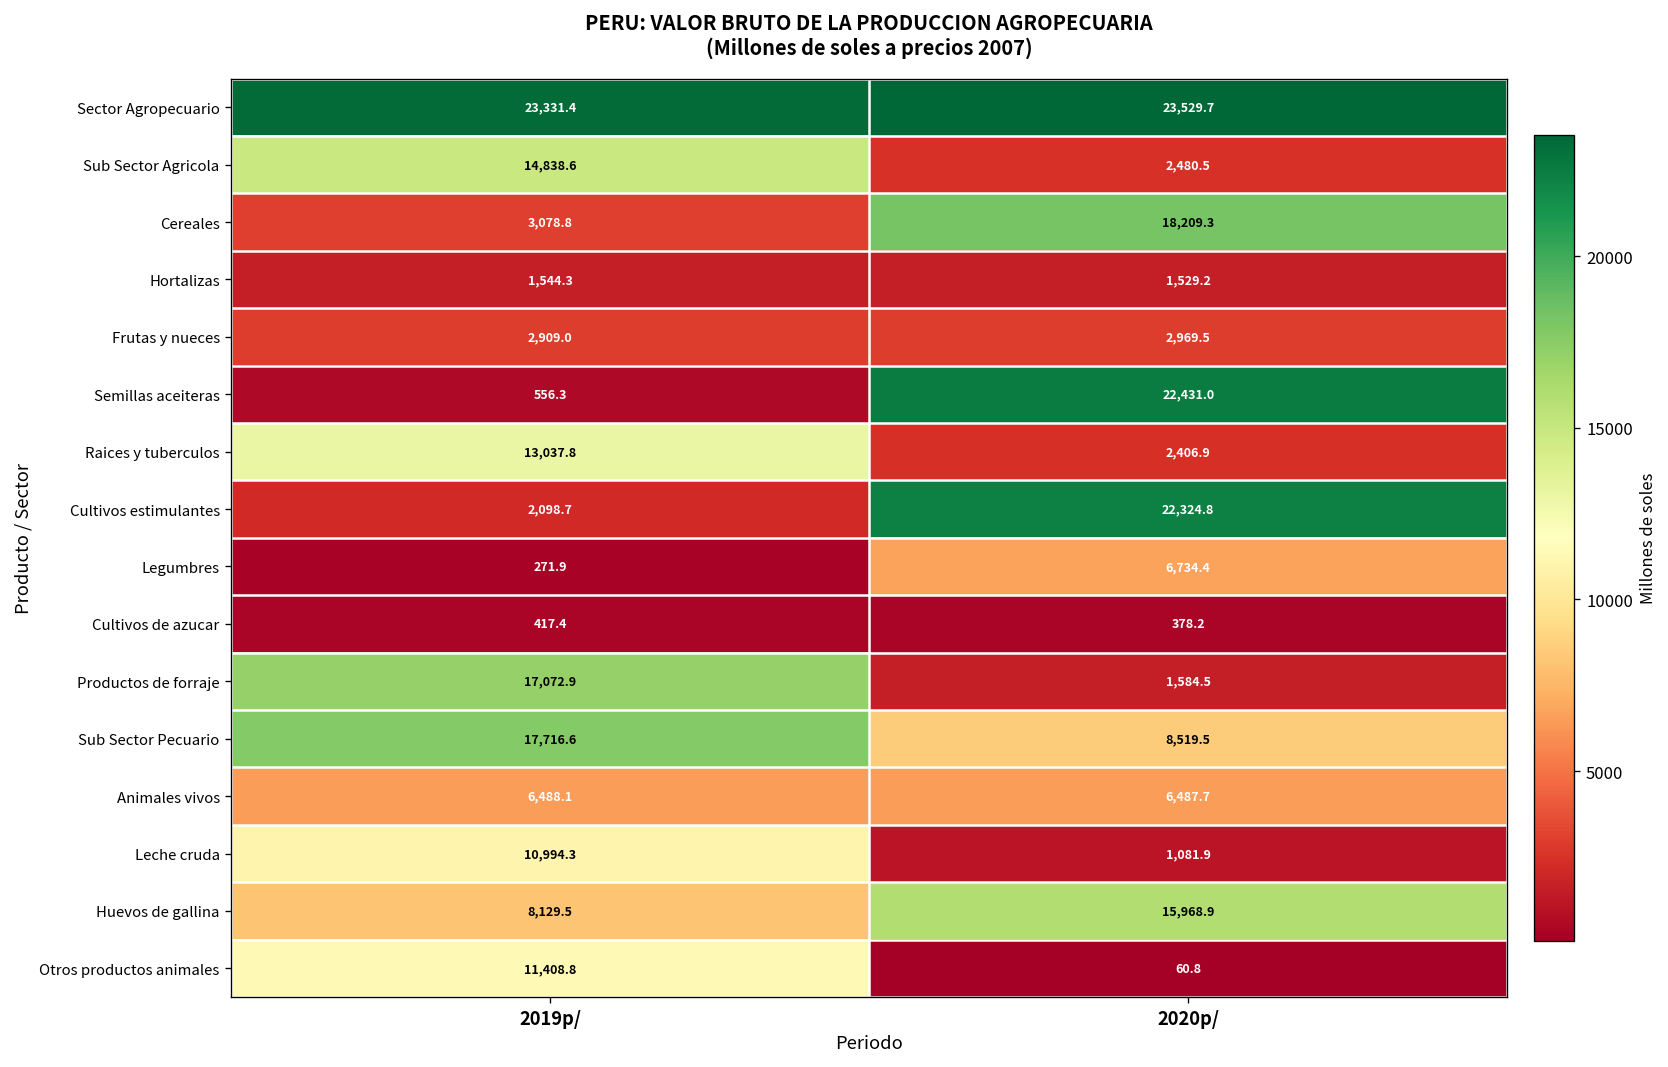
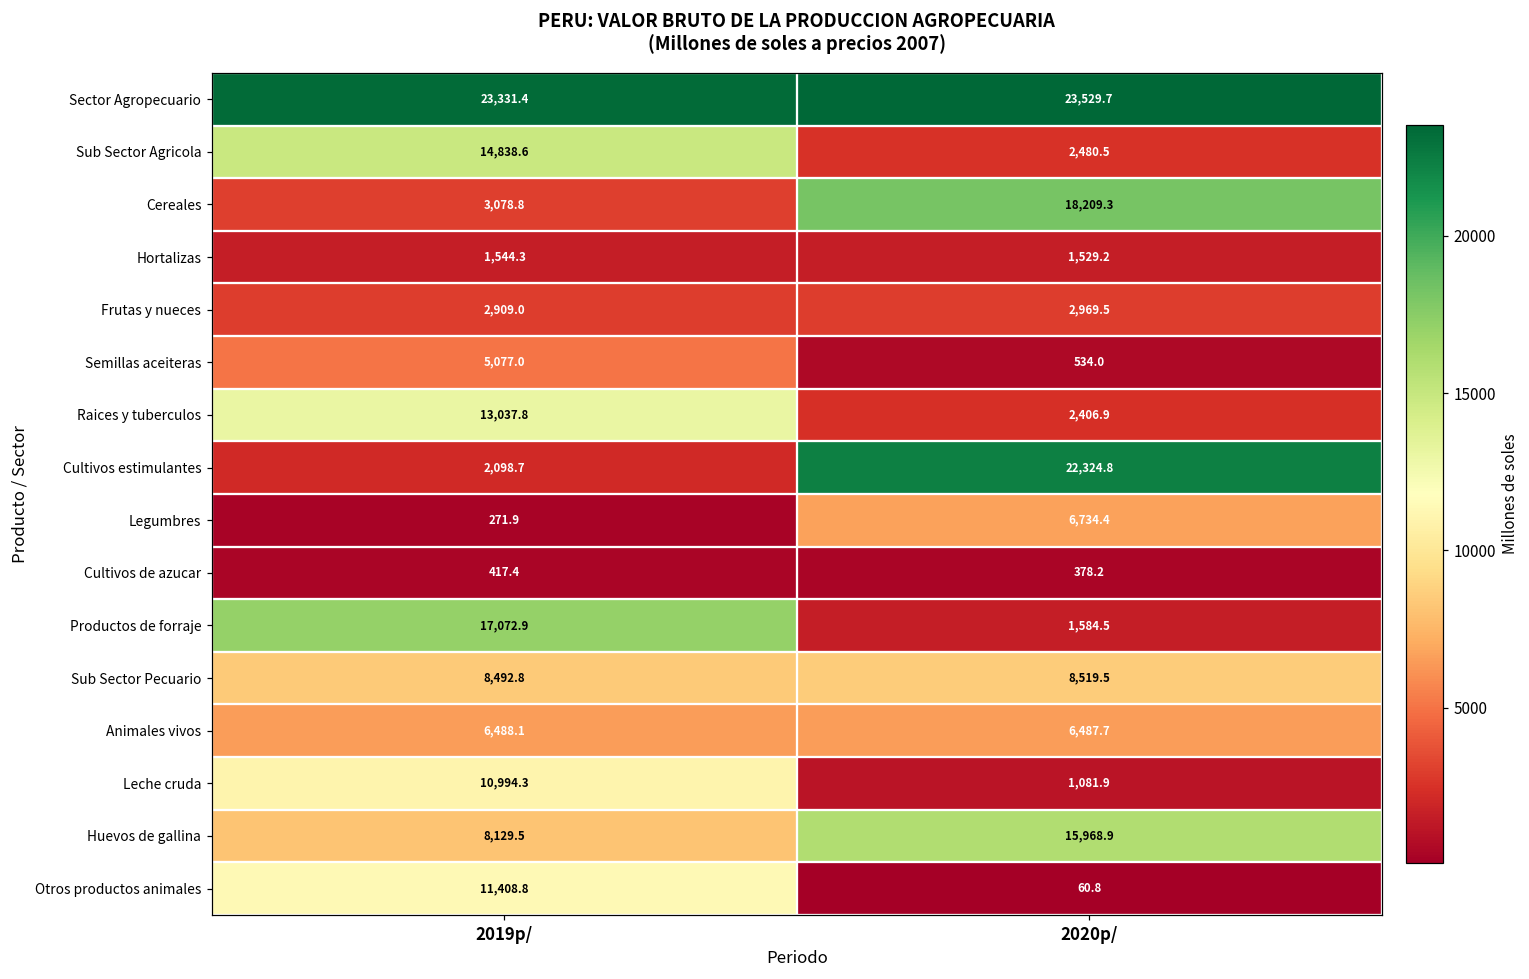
  {
    "Sector Agropecuario": {
      "2019p/": "23,331.4",
      "2020p/": "23,529.7"
    },
    "Sub Sector Agricola": {
      "2019p/": "14,838.6",
      "2020p/": "2,480.5"
    },
    "Cereales": {
      "2019p/": "3,078.8",
      "2020p/": "18,209.3"
    },
    "Hortalizas": {
      "2019p/": "1,544.3",
      "2020p/": "1,529.2"
    },
    "Frutas y nueces": {
      "2019p/": "2,909.0",
      "2020p/": "2,969.5"
    },
    "Semillas aceiteras": {
-     "2019p/": "556.3",
-     "2020p/": "22,431.0"
+     "2019p/": "5,077.0",
+     "2020p/": "534.0"
    },
    "Raices y tuberculos": {
      "2019p/": "13,037.8",
      "2020p/": "2,406.9"
    },
    "Cultivos estimulantes": {
      "2019p/": "2,098.7",
      "2020p/": "22,324.8"
    },
    "Legumbres": {
      "2019p/": "271.9",
      "2020p/": "6,734.4"
    },
    "Cultivos de azucar": {
      "2019p/": "417.4",
      "2020p/": "378.2"
    },
    "Productos de forraje": {
      "2019p/": "17,072.9",
      "2020p/": "1,584.5"
    },
    "Sub Sector Pecuario": {
-     "2019p/": "17,716.6",
+     "2019p/": "8,492.8",
      "2020p/": "8,519.5"
    },
    "Animales vivos": {
      "2019p/": "6,488.1",
      "2020p/": "6,487.7"
    },
    "Leche cruda": {
      "2019p/": "10,994.3",
      "2020p/": "1,081.9"
    },
    "Huevos de gallina": {
      "2019p/": "8,129.5",
      "2020p/": "15,968.9"
    },
    "Otros productos animales": {
      "2019p/": "11,408.8",
      "2020p/": "60.8"
    }
  }
